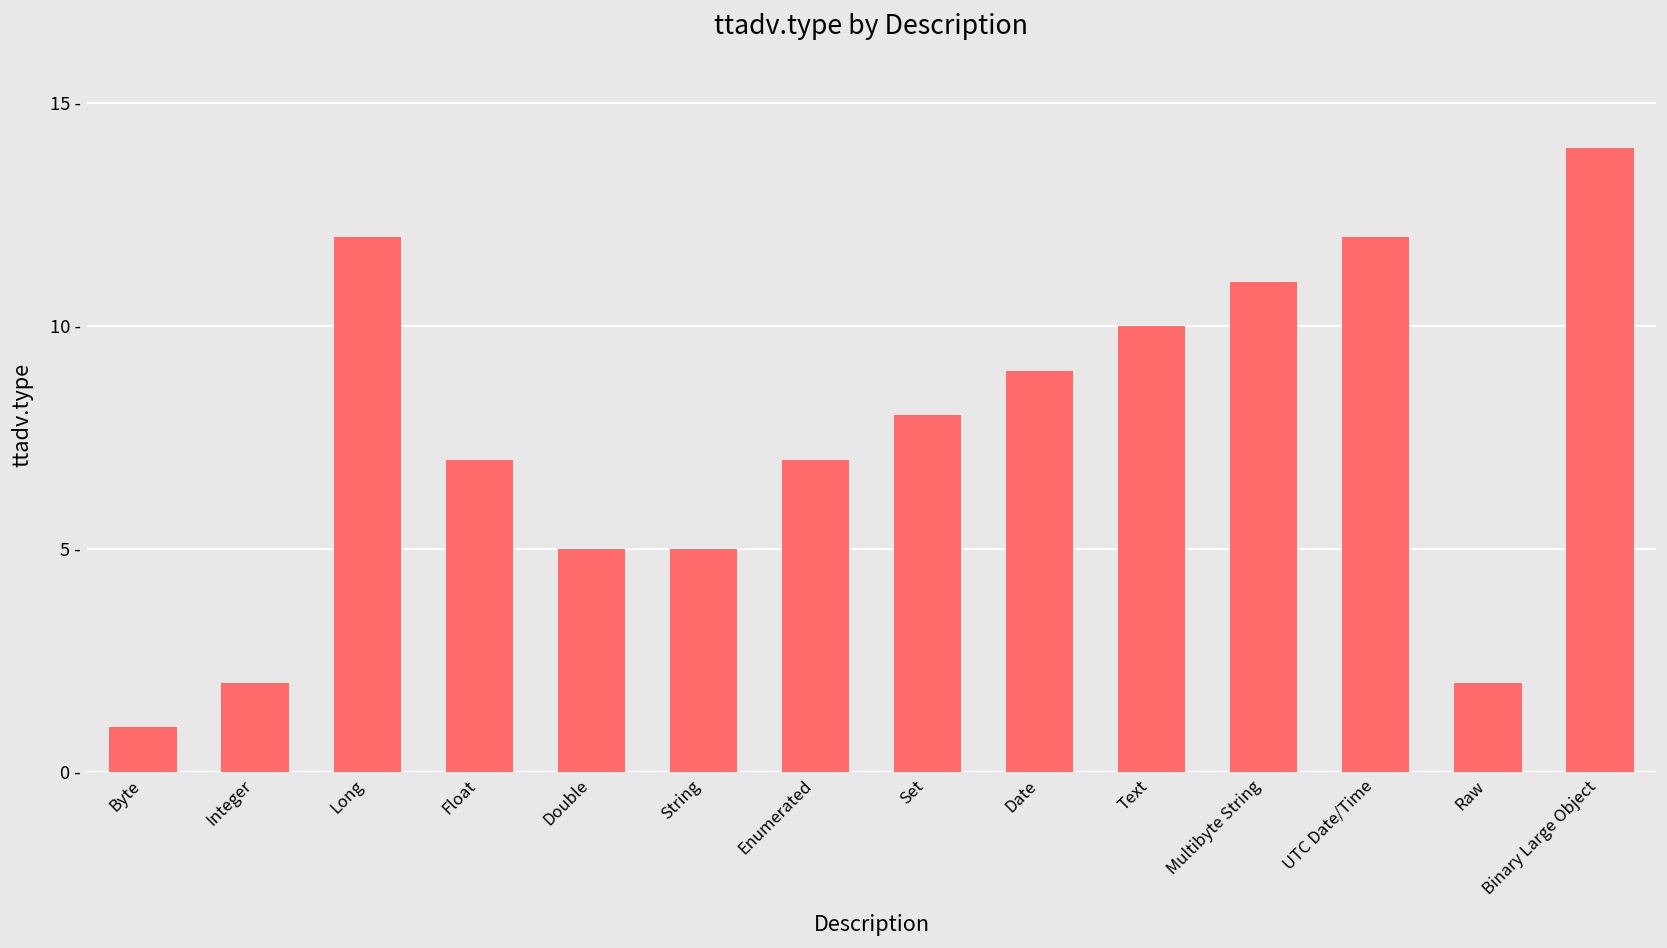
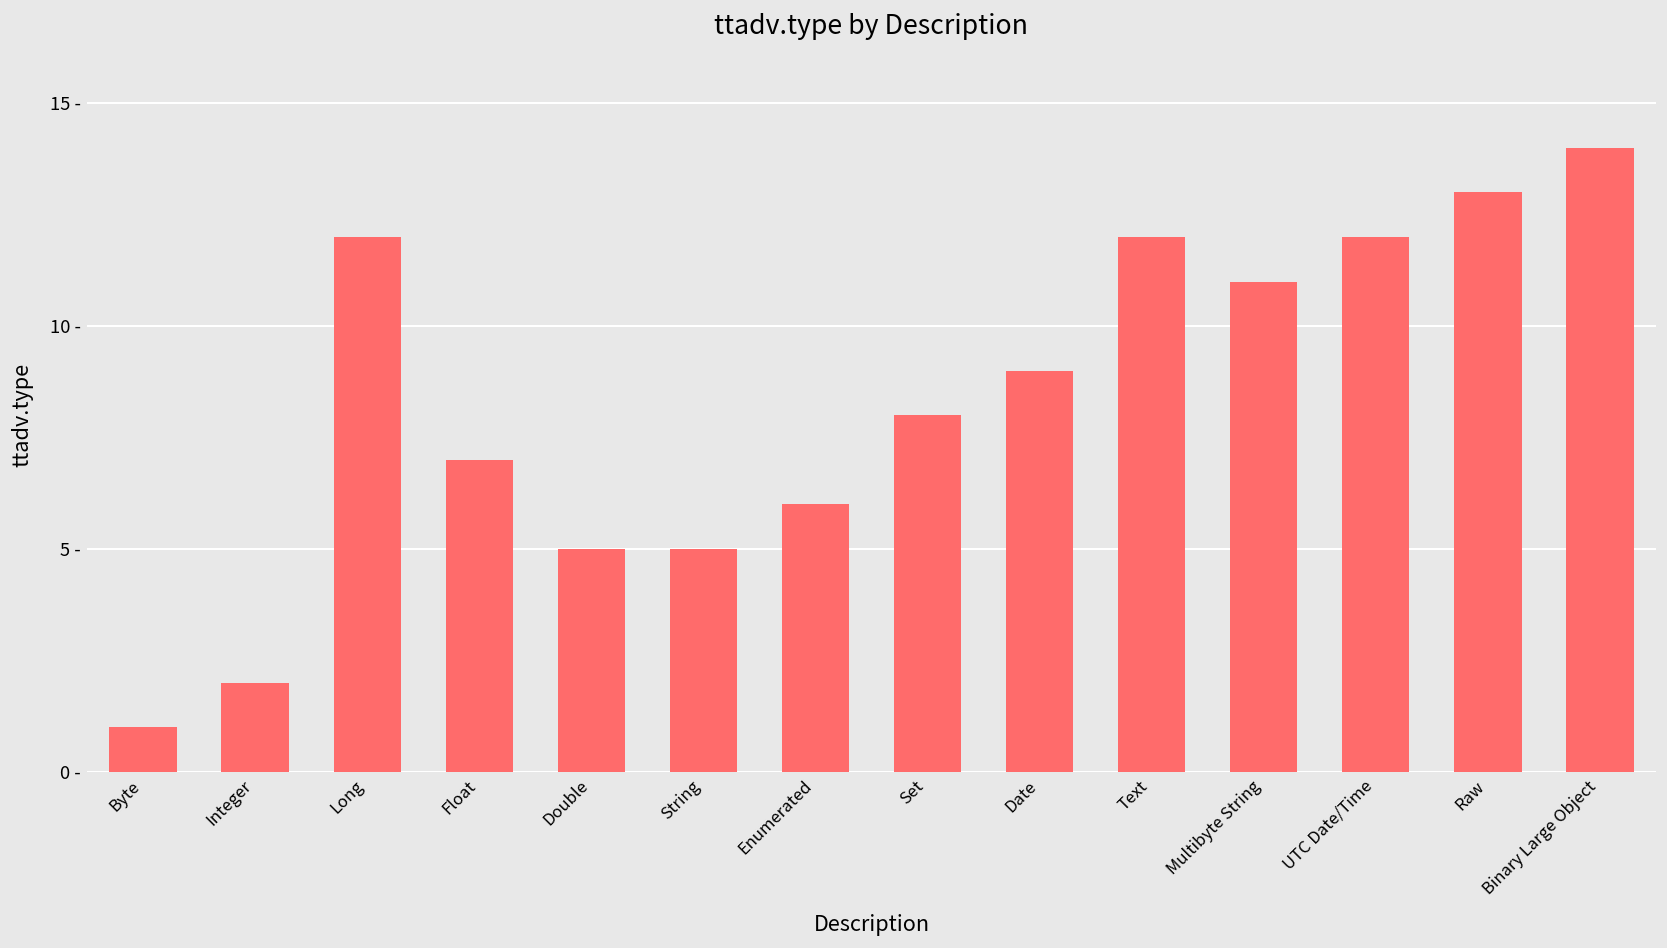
  {
    "Byte": "1 -",
    "Integer": "2 -",
    "Long": "12 -",
    "Float": "7 -",
    "Double": "5 -",
    "String": "5 -",
-   "Enumerated": "7 -",
+   "Enumerated": "6 -",
    "Set": "8 -",
    "Date": "9 -",
-   "Text": "10 -",
+   "Text": "12 -",
    "Multibyte String": "11 -",
    "UTC Date/Time": "12 -",
-   "Raw": "2 -",
+   "Raw": "13 -",
    "Binary Large Object": "14 -"
  }
